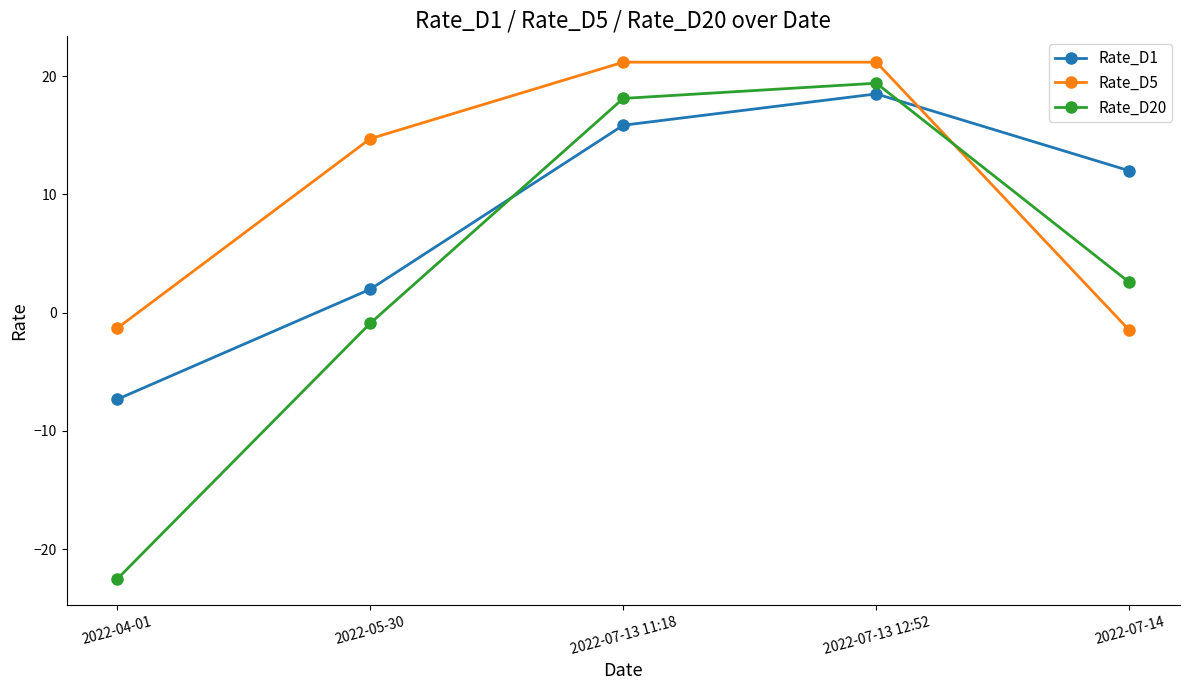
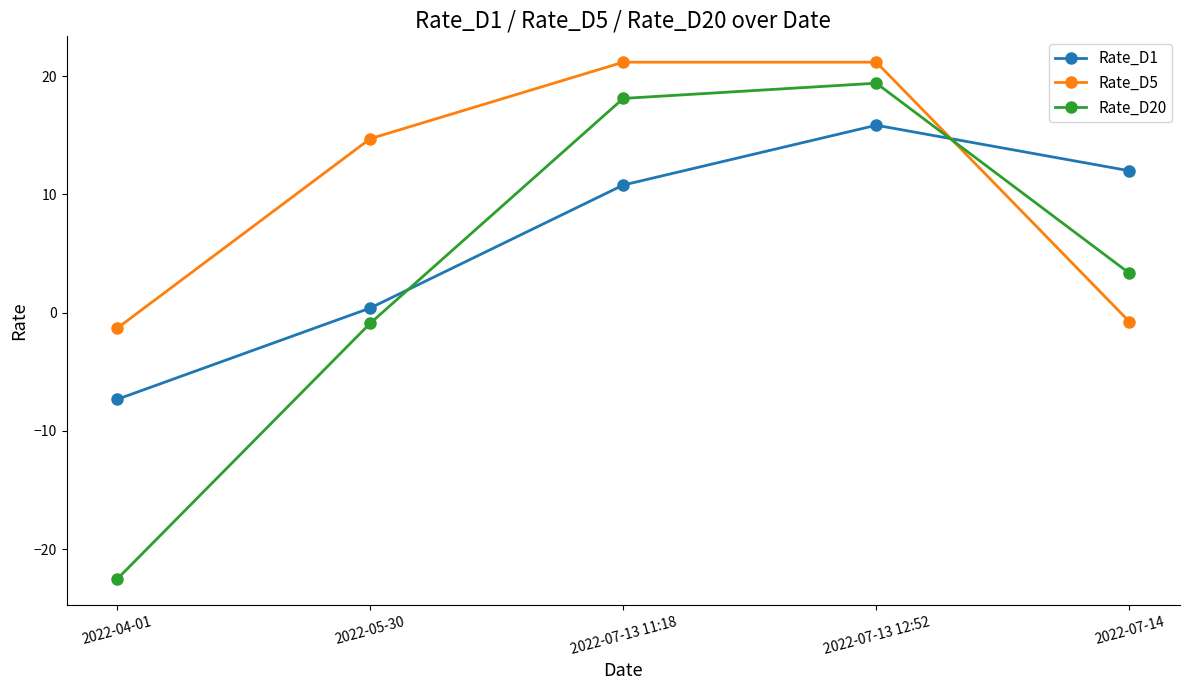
  {
    "Rate_D1": {
      "2022-04-01": -7.3,
-     "2022-05-30": 2.0,
-     "2022-07-13 11:18": 15.9,
-     "2022-07-13 12:52": 18.5,
+     "2022-05-30": 0.4,
+     "2022-07-13 11:18": 10.8,
+     "2022-07-13 12:52": 15.9,
      "2022-07-14": 12.0
    },
    "Rate_D5": {
      "2022-04-01": -1.3,
      "2022-05-30": 14.7,
      "2022-07-13 11:18": 21.2,
      "2022-07-13 12:52": 21.2,
-     "2022-07-14": -1.5
+     "2022-07-14": -0.8
    },
    "Rate_D20": {
      "2022-04-01": -22.5,
      "2022-05-30": -0.9,
      "2022-07-13 11:18": 18.1,
      "2022-07-13 12:52": 19.4,
-     "2022-07-14": 2.6
+     "2022-07-14": 3.3
    }
  }
